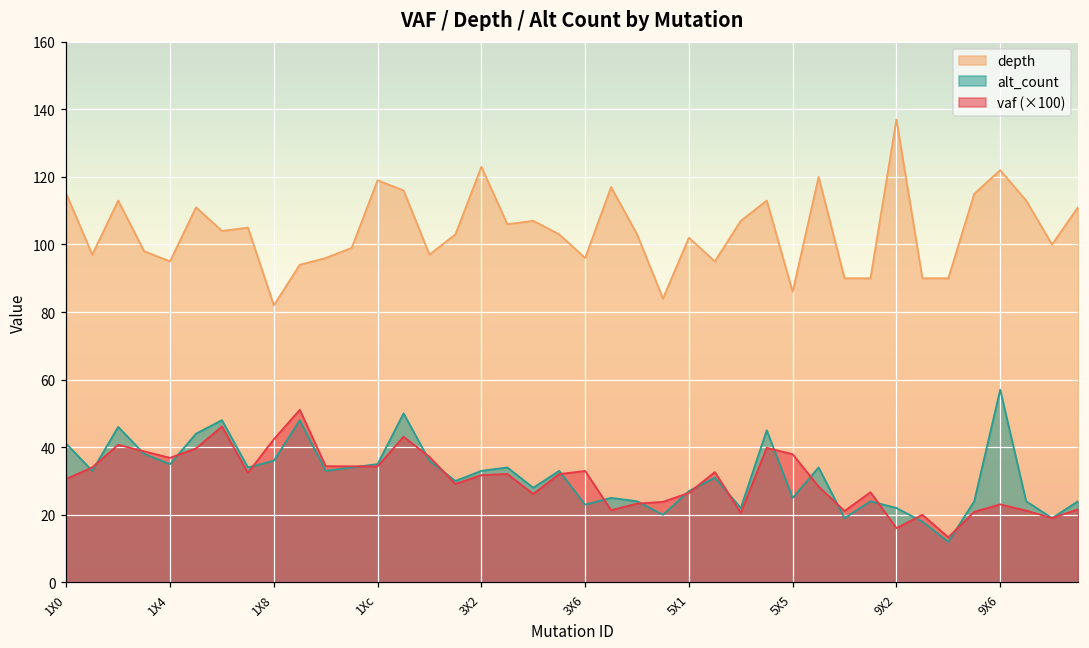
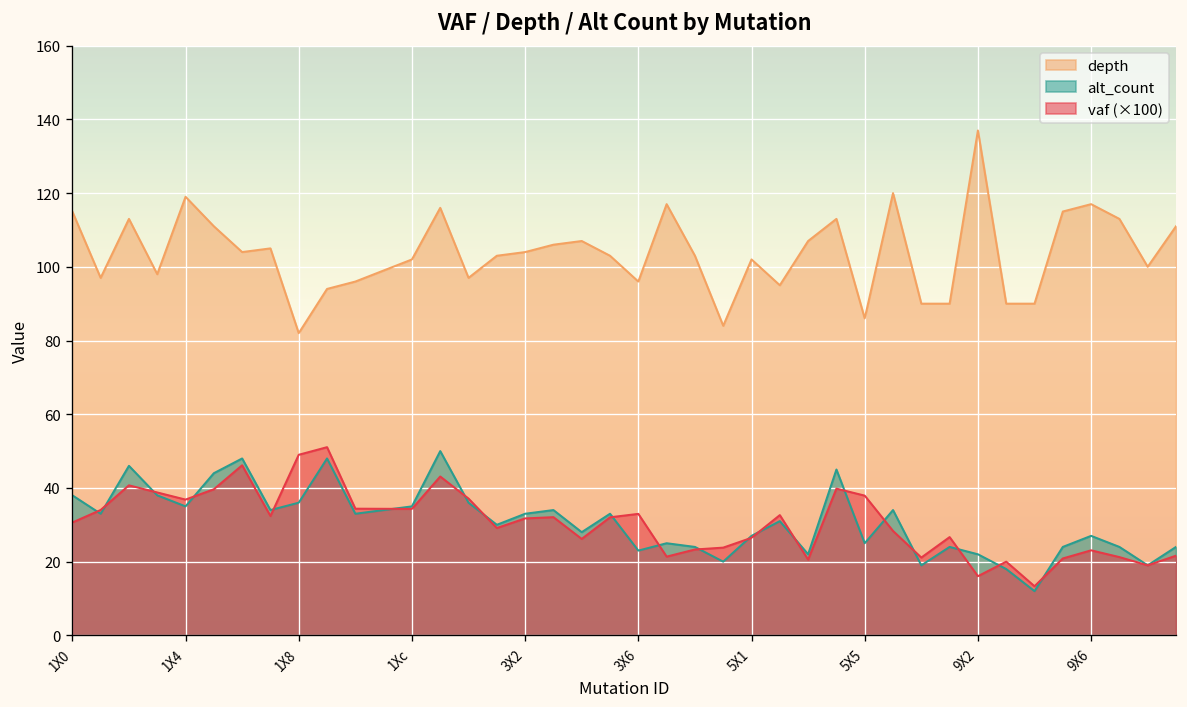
  {
    "depth": {
      "1X0": 115,
-     "1X4": 95,
+     "1X4": 119,
      "1X8": 82,
-     "1Xc": 119,
-     "3X2": 123,
+     "1Xc": 102,
+     "3X2": 104,
      "3X6": 96,
      "5X1": 102,
      "5X5": 86,
      "9X2": 137,
-     "9X6": 122
+     "9X6": 117
    },
    "alt_count": {
-     "1X0": 41,
+     "1X0": 38,
      "1X4": 35,
      "1X8": 36,
      "3X2": 33,
      "3X6": 23,
      "5X5": 25,
      "9X2": 22,
-     "9X6": 57
+     "9X6": 27
    },
    "vaf (×100)": {
      "1X0": 31,
      "1X4": 37,
-     "1X8": 42,
+     "1X8": 49,
      "3X2": 32,
      "3X6": 33,
      "5X5": 38,
      "9X2": 16,
      "9X6": 23
    }
  }
